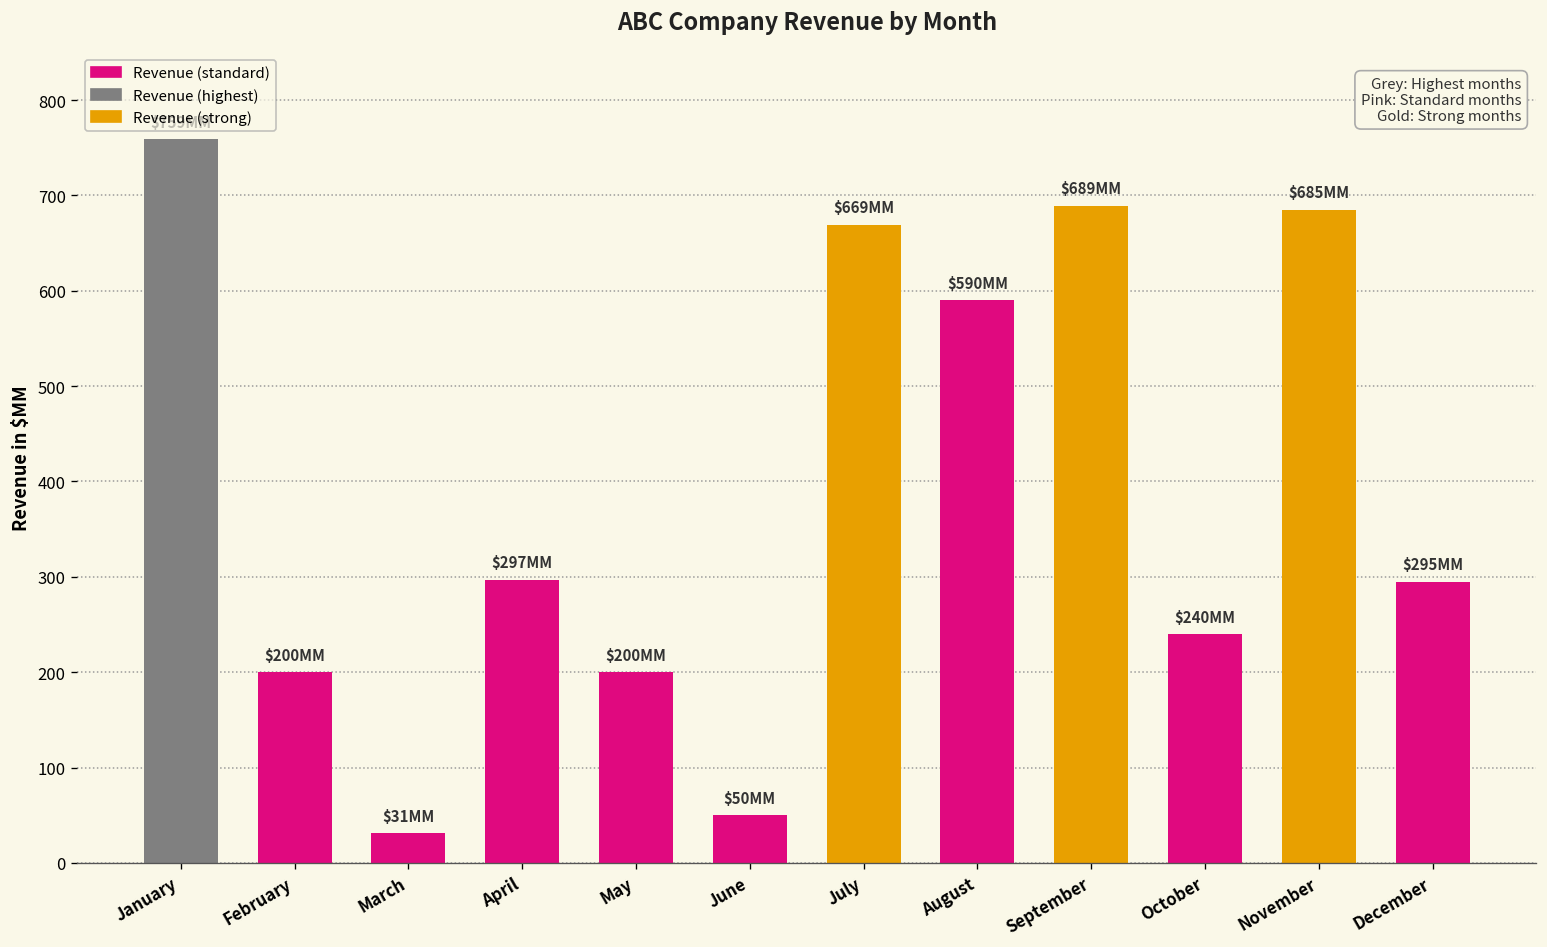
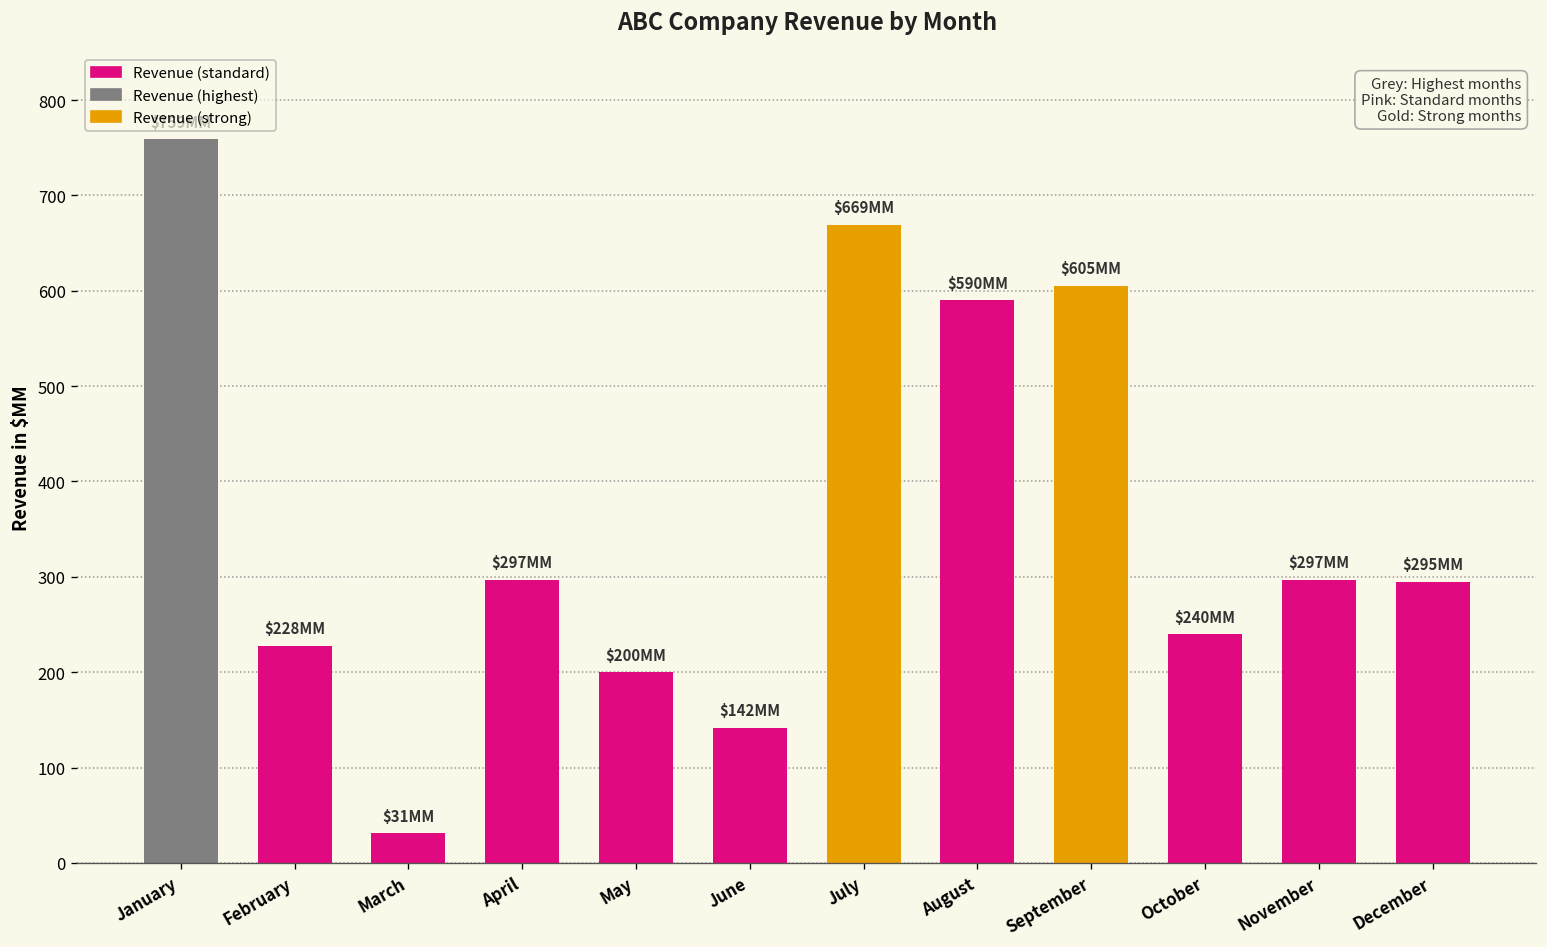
  {
-   "February": "$200",
+   "February": "$228",
    "March": "$31",
    "April": "$297",
    "May": "$200",
-   "June": "$50",
+   "June": "$142",
    "July": "$669",
    "August": "$590",
-   "September": "$689",
+   "September": "$605",
    "October": "$240",
-   "November": "$685",
+   "November": "$297",
    "December": "$295"
  }
